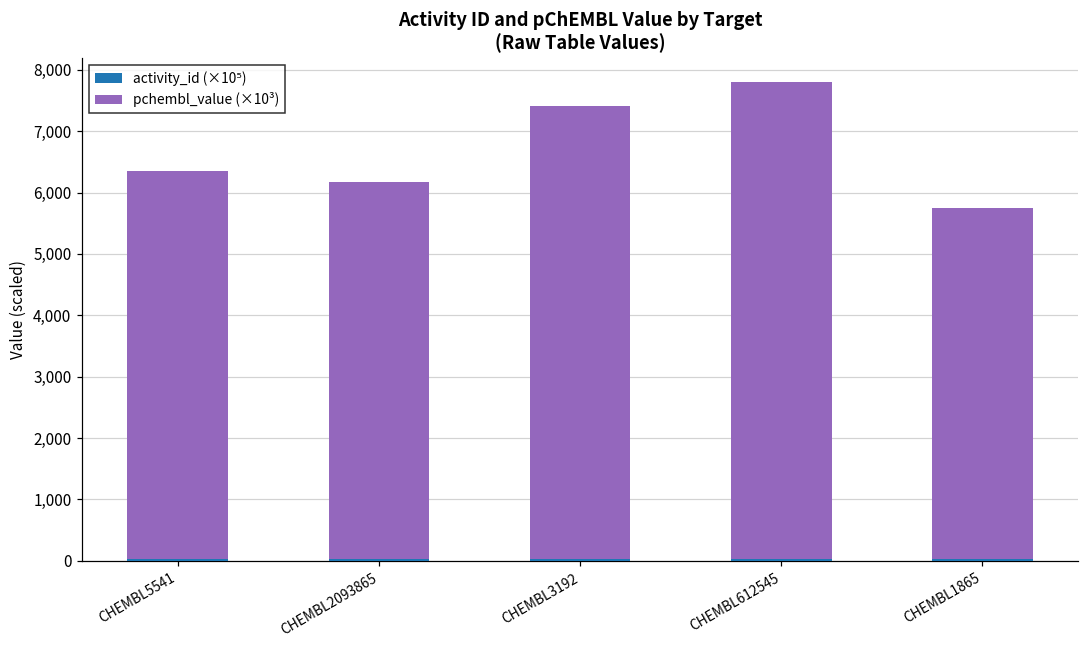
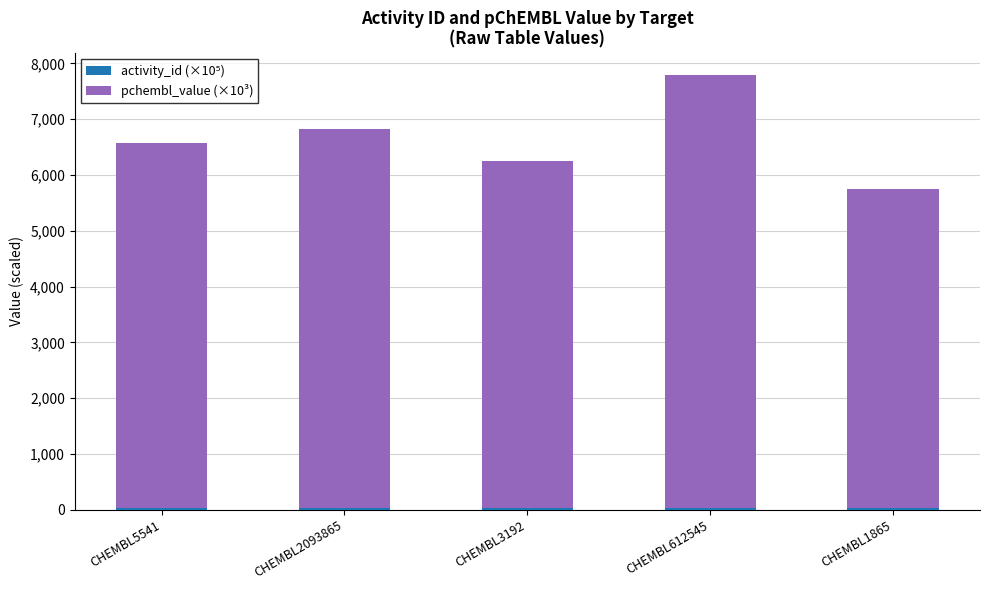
  {
    "pchembl_value (×10³)": {
-     "CHEMBL5541": "6,300",
-     "CHEMBL2093865": "6,100",
-     "CHEMBL3192": "7,400",
+     "CHEMBL5541": "6,500",
+     "CHEMBL2093865": "6,800",
+     "CHEMBL3192": "6,200",
      "CHEMBL612545": "7,800",
      "CHEMBL1865": "5,700"
    }
  }
